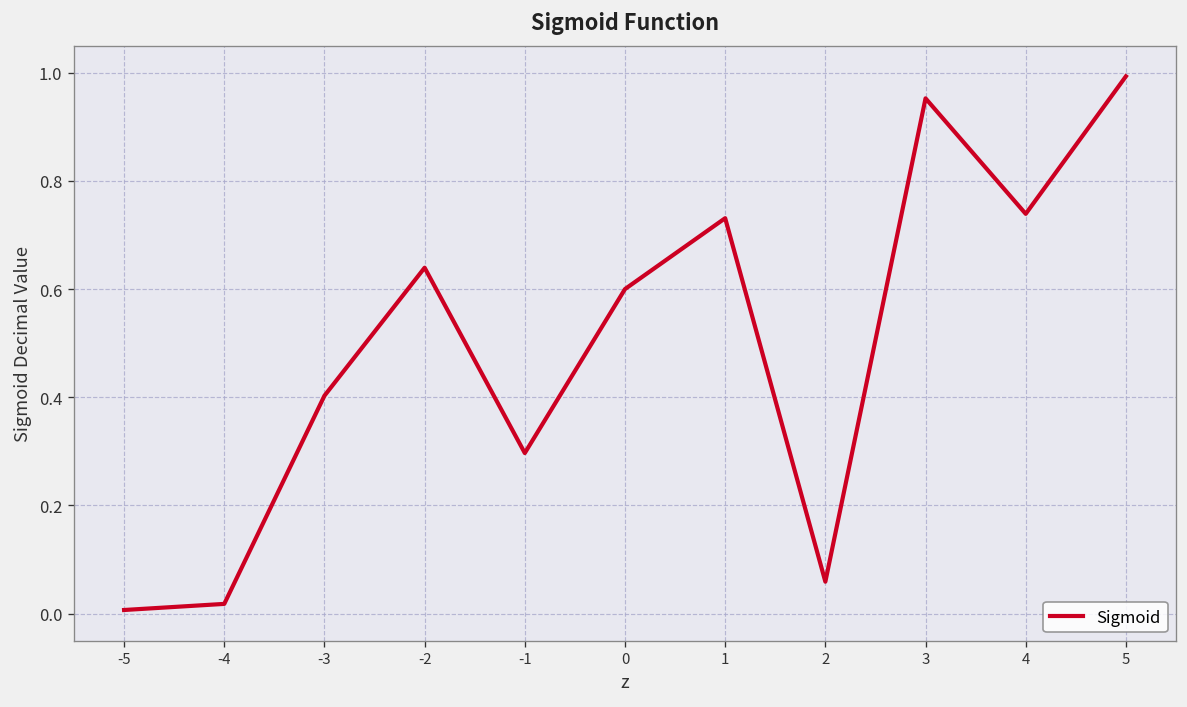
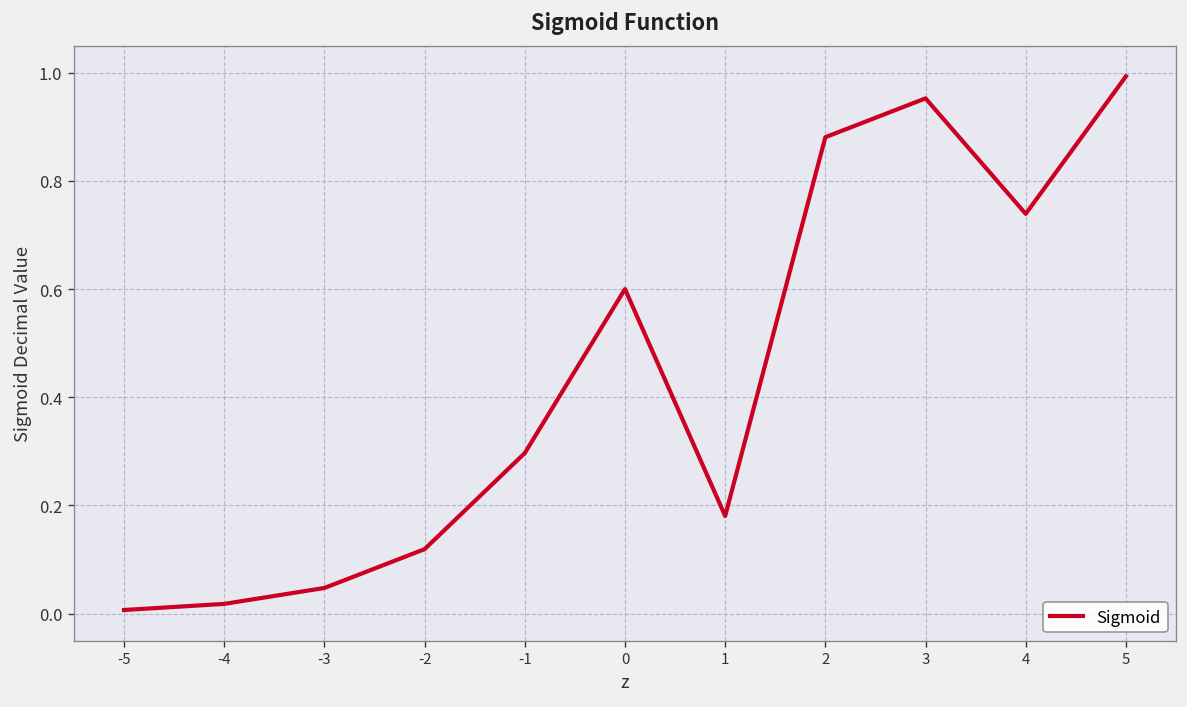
  {
    "-5": 0.01,
    "-4": 0.02,
-   "-3": 0.40,
-   "-2": 0.64,
+   "-3": 0.05,
+   "-2": 0.12,
    "-1": 0.30,
    "0": 0.60,
-   "1": 0.73,
-   "2": 0.06,
+   "1": 0.18,
+   "2": 0.88,
    "3": 0.95,
    "4": 0.74,
    "5": 0.99
  }
